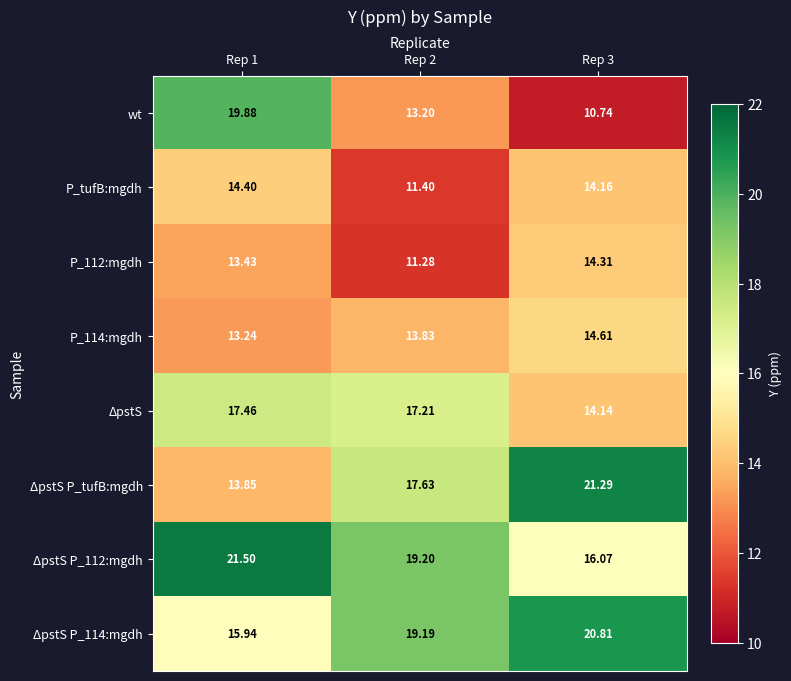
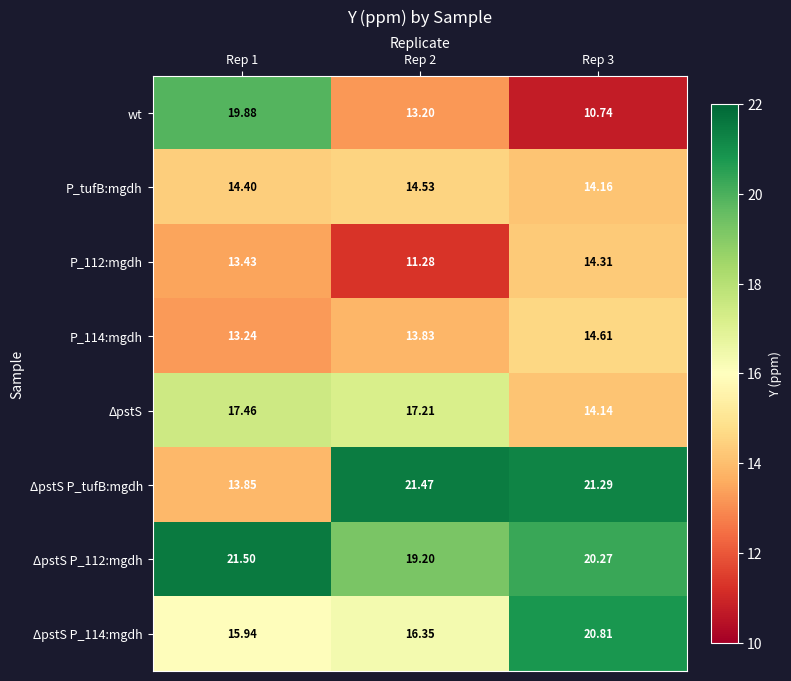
  {
    "wt": {
      "Rep 1": 19.88,
      "Rep 2": 13.20,
      "Rep 3": 10.74
    },
    "P_tufB:mgdh": {
      "Rep 1": 14.40,
-     "Rep 2": 11.40,
+     "Rep 2": 14.53,
      "Rep 3": 14.16
    },
    "P_112:mgdh": {
      "Rep 1": 13.43,
      "Rep 2": 11.28,
      "Rep 3": 14.31
    },
    "P_114:mgdh": {
      "Rep 1": 13.24,
      "Rep 2": 13.83,
      "Rep 3": 14.61
    },
    "ΔpstS": {
      "Rep 1": 17.46,
      "Rep 2": 17.21,
      "Rep 3": 14.14
    },
    "ΔpstS P_tufB:mgdh": {
      "Rep 1": 13.85,
-     "Rep 2": 17.63,
+     "Rep 2": 21.47,
      "Rep 3": 21.29
    },
    "ΔpstS P_112:mgdh": {
      "Rep 1": 21.50,
      "Rep 2": 19.20,
-     "Rep 3": 16.07
+     "Rep 3": 20.27
    },
    "ΔpstS P_114:mgdh": {
      "Rep 1": 15.94,
-     "Rep 2": 19.19,
+     "Rep 2": 16.35,
      "Rep 3": 20.81
    }
  }
